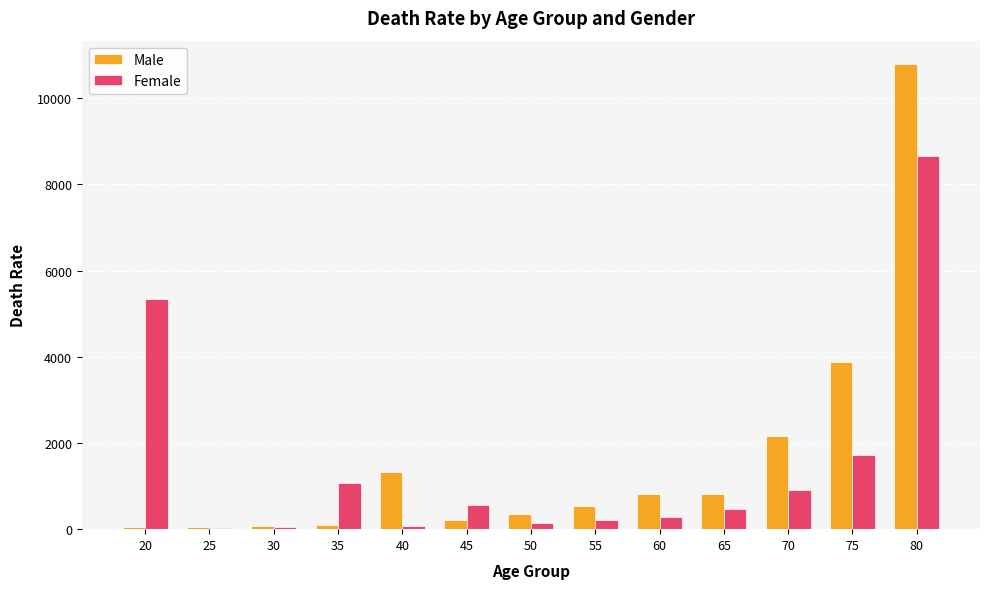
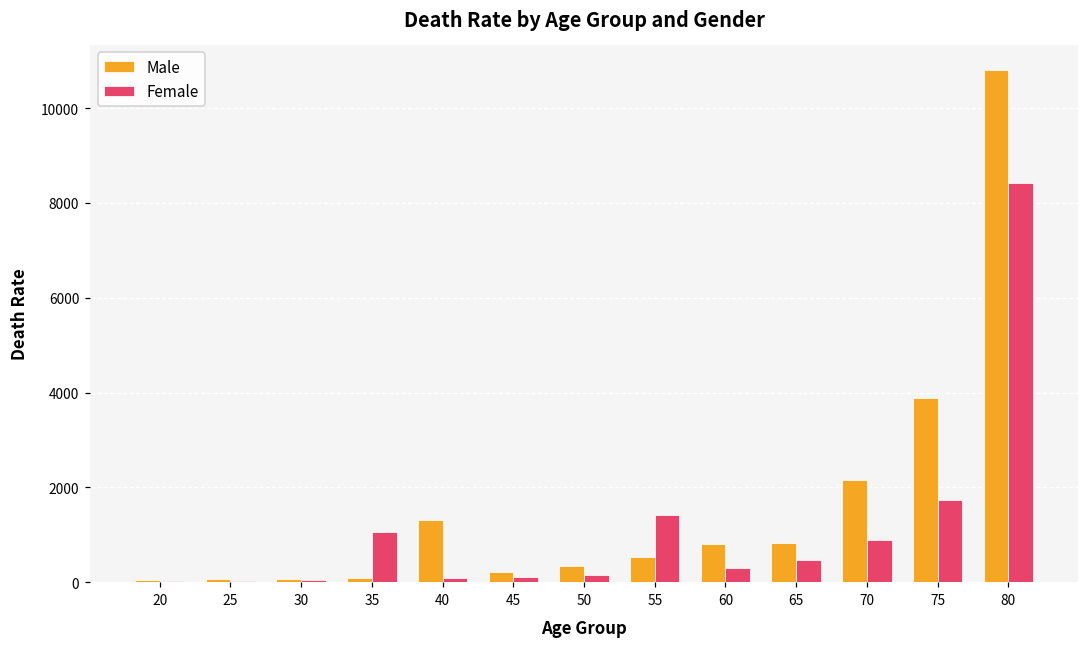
  {
    "Male": {
      "25": 100,
      "30": 100,
      "35": 100,
      "40": 1300,
      "45": 200,
      "50": 300,
      "55": 500,
      "60": 800,
      "65": 800,
      "70": 2200,
      "75": 3900,
      "80": 10800
    },
    "Female": {
-     "20": 5300,
+     "20": 0,
      "35": 1100,
      "40": 100,
-     "45": 600,
+     "45": 100,
      "50": 100,
-     "55": 200,
+     "55": 1400,
      "60": 300,
      "65": 500,
      "70": 900,
      "75": 1700,
-     "80": 8700
+     "80": 8400
    }
  }
